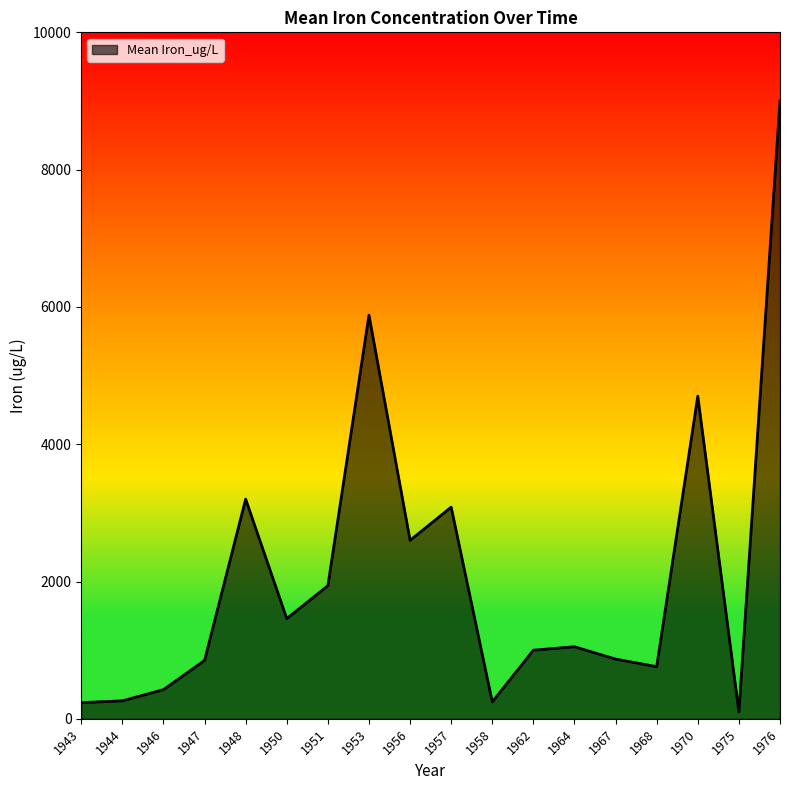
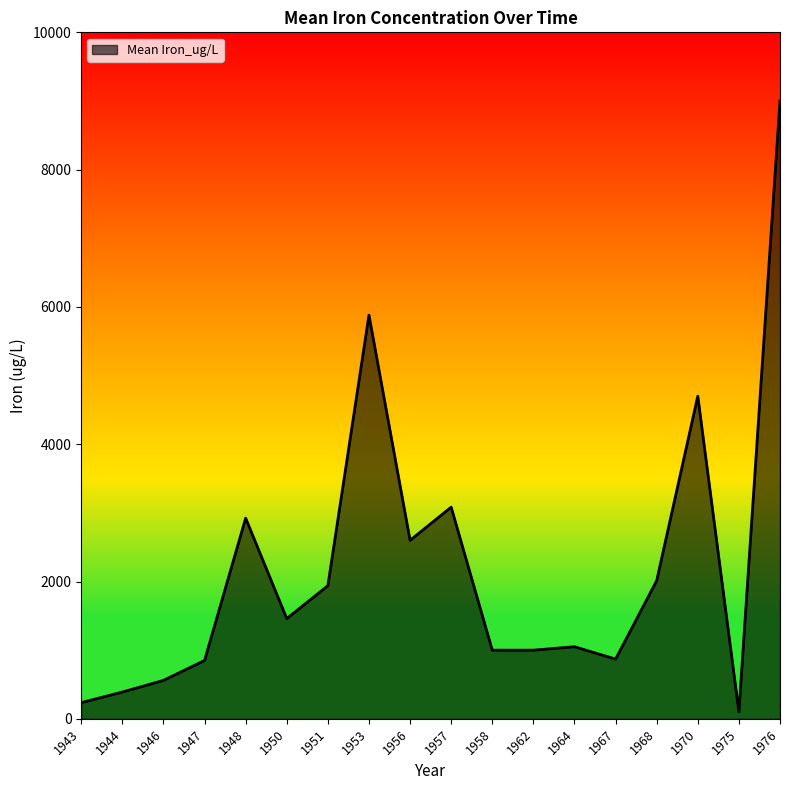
  {
    "1943": 200,
-   "1944": 300,
-   "1946": 400,
+   "1944": 400,
+   "1946": 600,
    "1947": 900,
-   "1948": 3200,
+   "1948": 2900,
    "1950": 1500,
    "1951": 1900,
    "1953": 5900,
    "1956": 2600,
    "1957": 3100,
-   "1958": 200,
+   "1958": 1000,
    "1962": 1000,
    "1964": 1100,
    "1967": 900,
-   "1968": 800,
+   "1968": 2000,
    "1970": 4700,
    "1975": 100,
    "1976": 9000
  }
